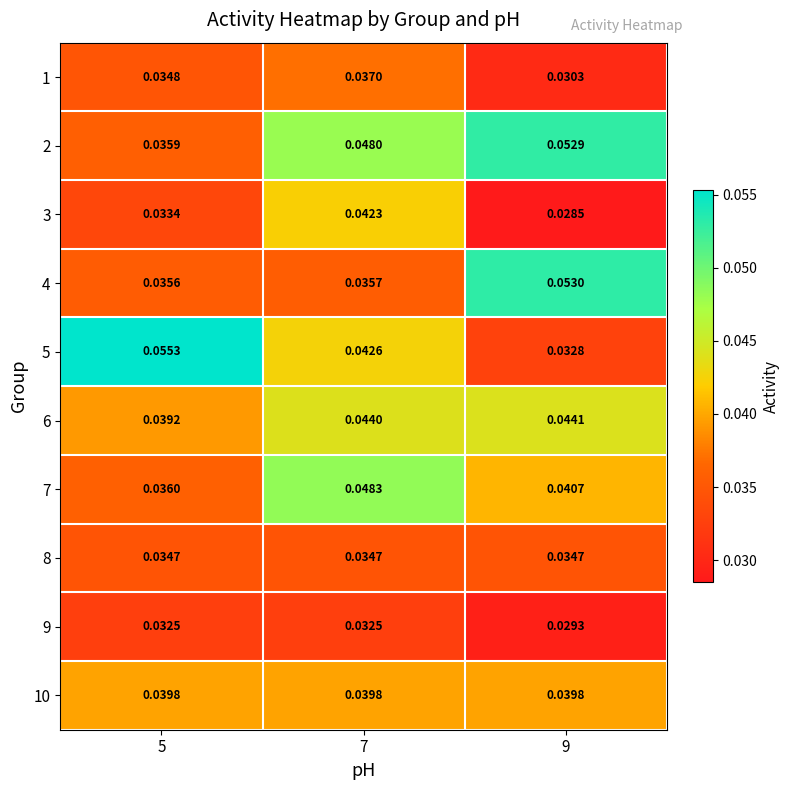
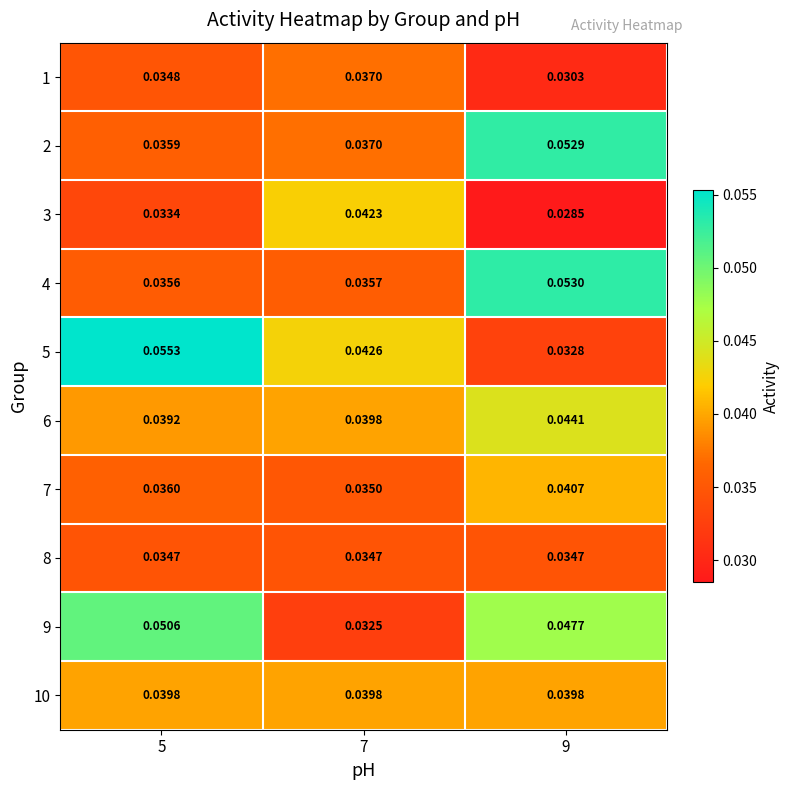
  {
    "1": {
      "5": 0.0348,
      "7": 0.0370,
      "9": 0.0303
    },
    "2": {
      "5": 0.0359,
-     "7": 0.0480,
+     "7": 0.0370,
      "9": 0.0529
    },
    "3": {
      "5": 0.0334,
      "7": 0.0423,
      "9": 0.0285
    },
    "4": {
      "5": 0.0356,
      "7": 0.0357,
      "9": 0.0530
    },
    "5": {
      "5": 0.0553,
      "7": 0.0426,
      "9": 0.0328
    },
    "6": {
      "5": 0.0392,
-     "7": 0.0440,
+     "7": 0.0398,
      "9": 0.0441
    },
    "7": {
      "5": 0.0360,
-     "7": 0.0483,
+     "7": 0.0350,
      "9": 0.0407
    },
    "8": {
      "5": 0.0347,
      "7": 0.0347,
      "9": 0.0347
    },
    "9": {
-     "5": 0.0325,
+     "5": 0.0506,
      "7": 0.0325,
-     "9": 0.0293
+     "9": 0.0477
    },
    "10": {
      "5": 0.0398,
      "7": 0.0398,
      "9": 0.0398
    }
  }
